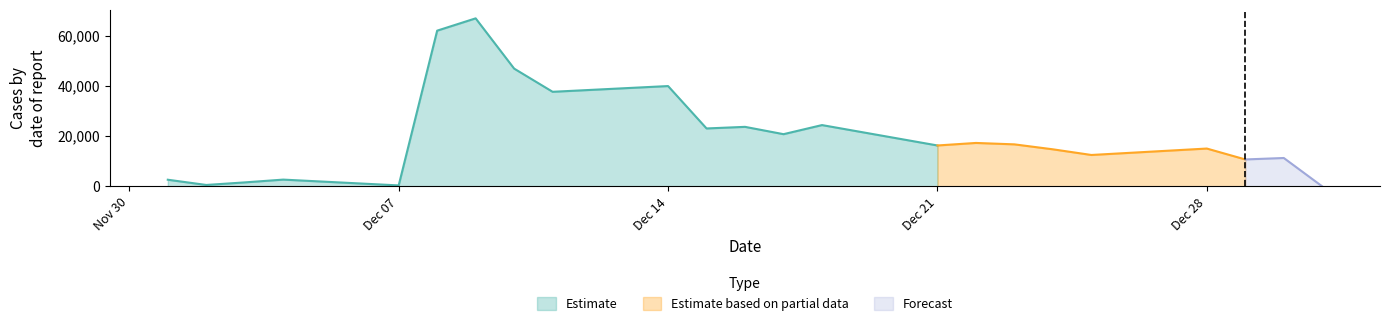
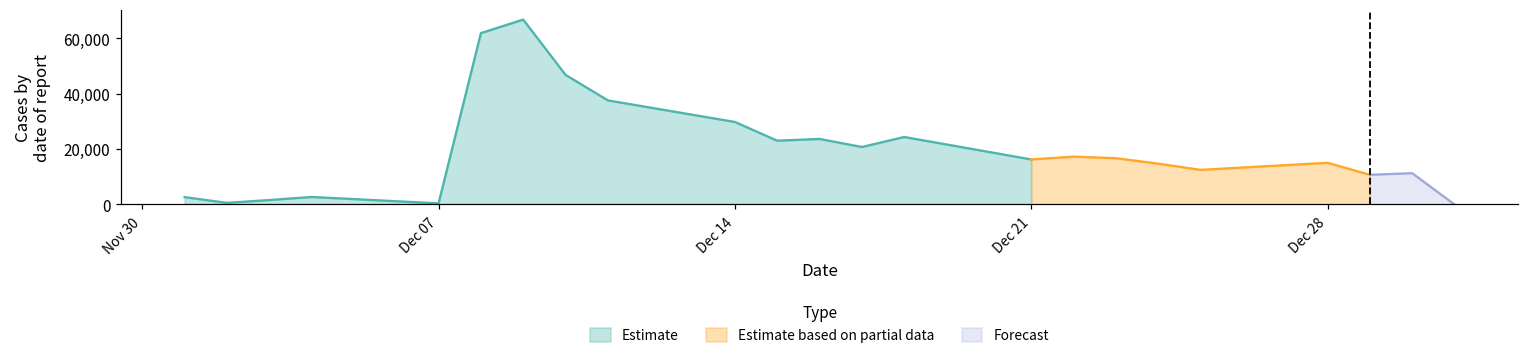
  {
    "Estimate": {
      "Dec 07": "0",
-     "Dec 14": "40,000"
+     "Dec 14": "30,000"
    },
    "Estimate based on partial data": {
      "Dec 28": "15,000"
    }
  }
